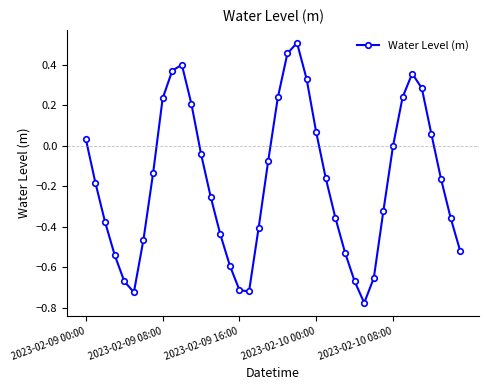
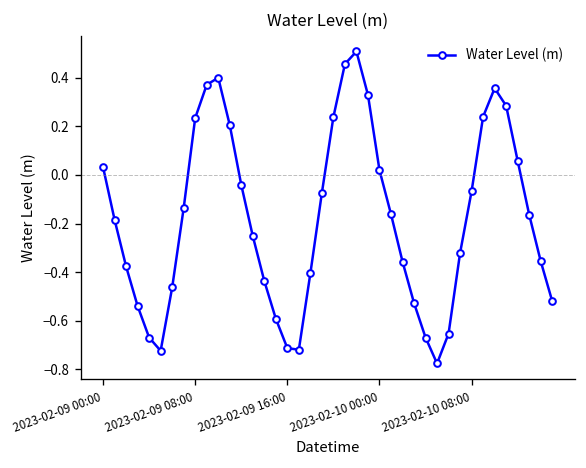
  {
    "2023-02-09 00:00": 0.03,
    "2023-02-09 08:00": 0.23,
    "2023-02-09 16:00": -0.71,
-   "2023-02-10 00:00": 0.07,
-   "2023-02-10 08:00": 0.00
+   "2023-02-10 00:00": 0.02,
+   "2023-02-10 08:00": -0.07
  }
